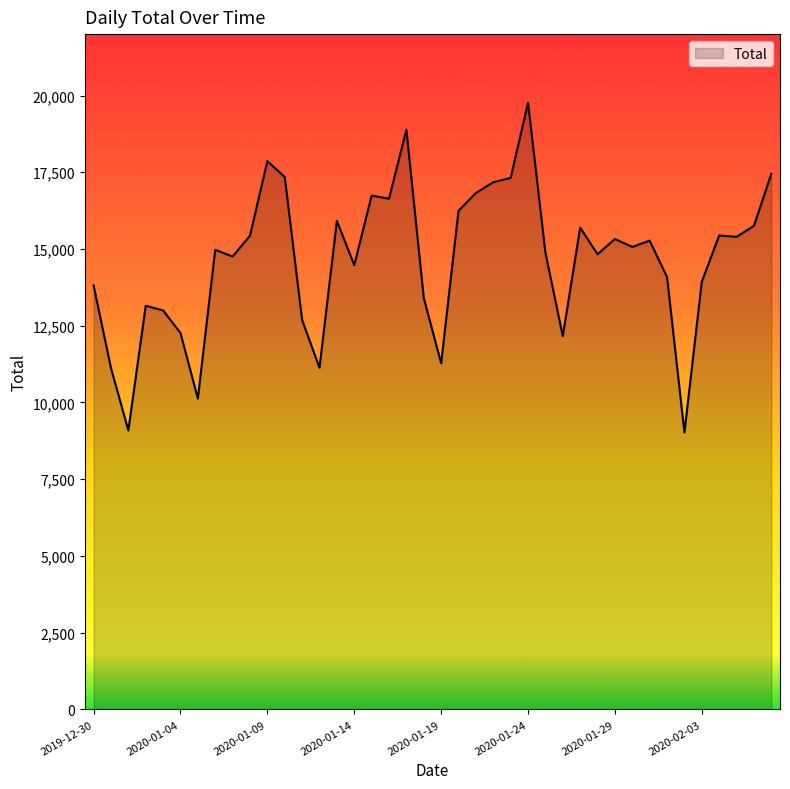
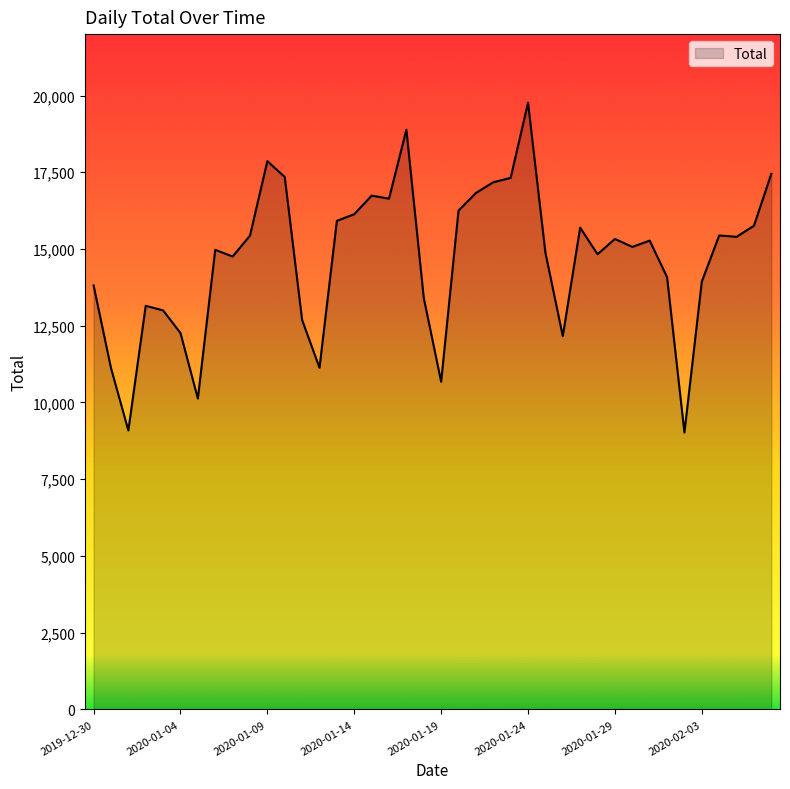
  {
    "2019-12-30": "13,800",
    "2020-01-04": "12,300",
    "2020-01-09": "17,900",
-   "2020-01-14": "14,500",
-   "2020-01-19": "11,300",
+   "2020-01-14": "16,100",
+   "2020-01-19": "10,700",
    "2020-01-24": "19,800",
    "2020-01-29": "15,300",
    "2020-02-03": "13,900"
  }
